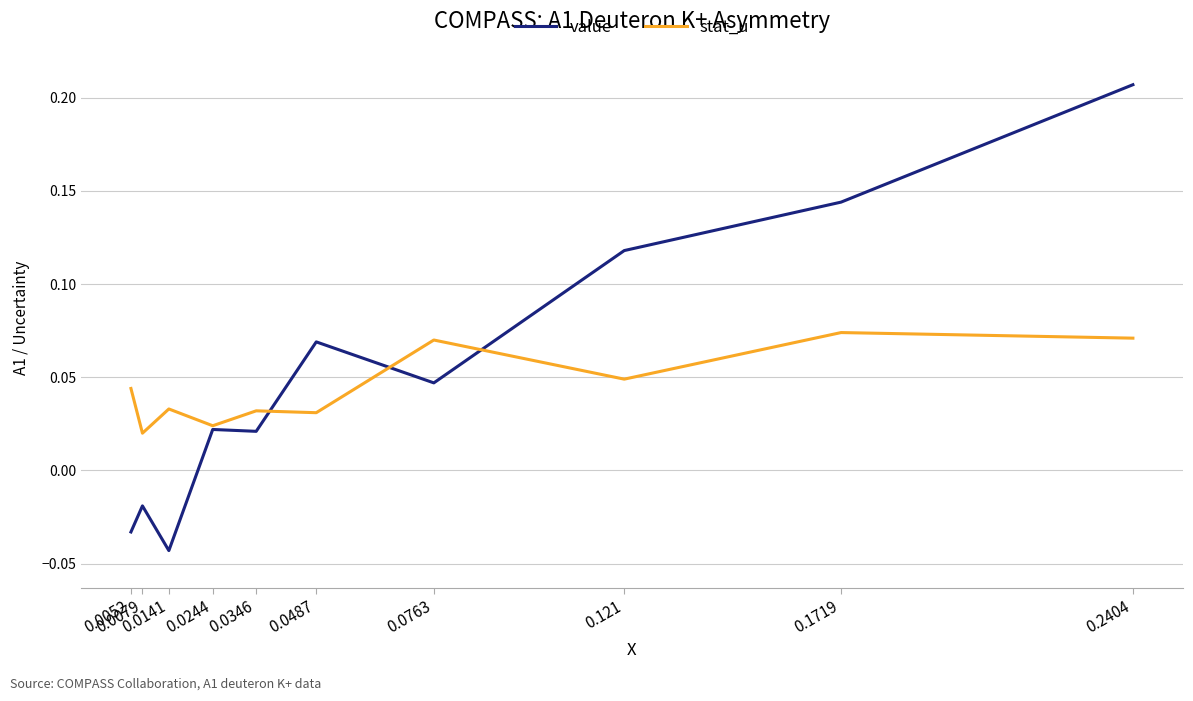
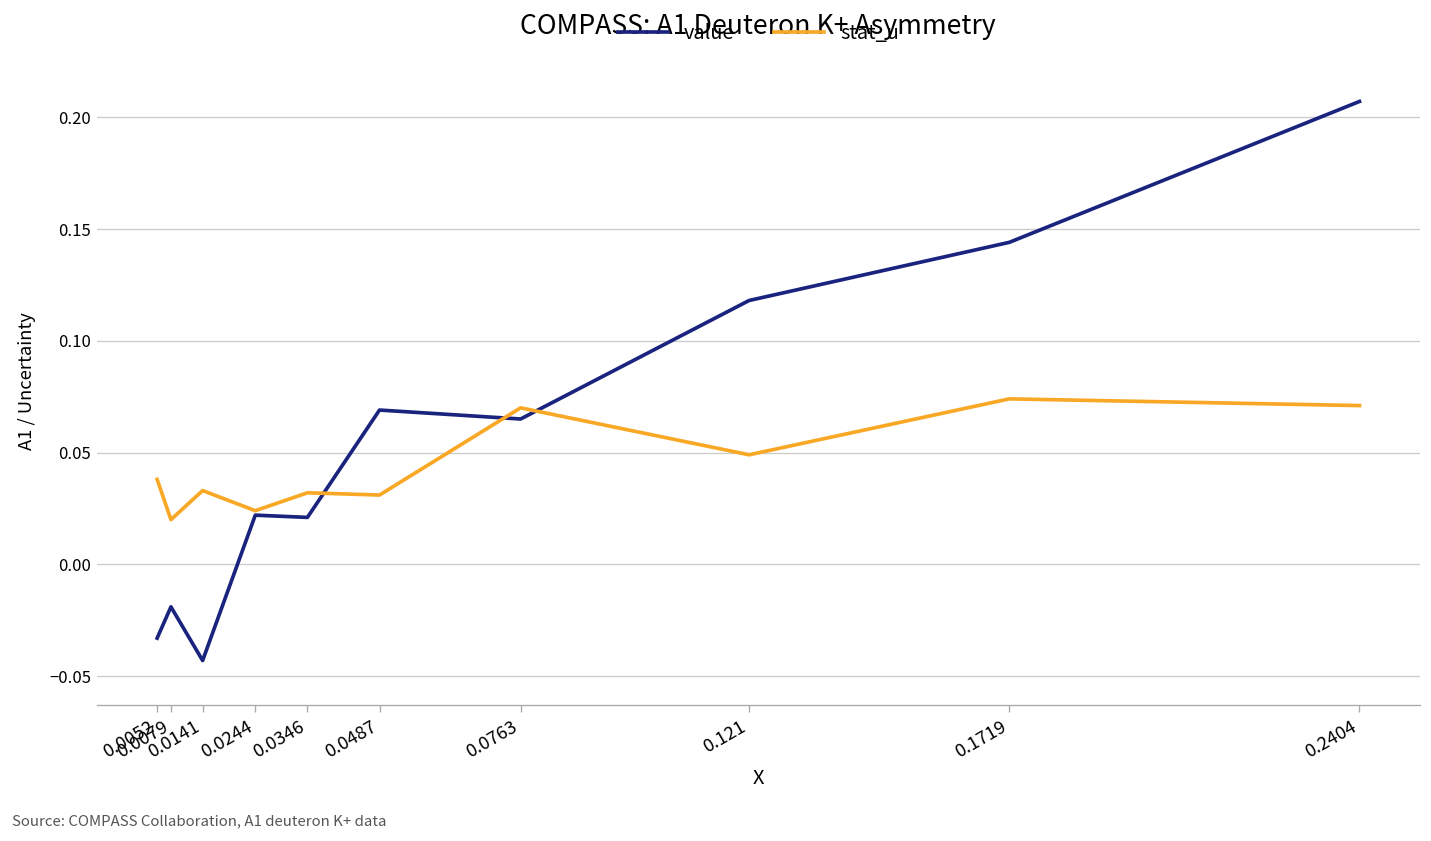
  {
    "value": {
      "0.0052": -0.033,
      "0.0079": -0.019,
      "0.0141": -0.043,
      "0.0244": 0.022,
      "0.0346": 0.021,
      "0.0487": 0.069,
-     "0.0763": 0.047,
+     "0.0763": 0.065,
      "0.121": 0.118,
      "0.1719": 0.144,
      "0.2404": 0.207
    },
    "stat_u": {
-     "0.0052": 0.044,
+     "0.0052": 0.038,
      "0.0079": 0.020,
      "0.0141": 0.033,
      "0.0244": 0.024,
      "0.0346": 0.032,
      "0.0487": 0.031,
      "0.0763": 0.070,
      "0.121": 0.049,
      "0.1719": 0.074,
      "0.2404": 0.071
    }
  }
